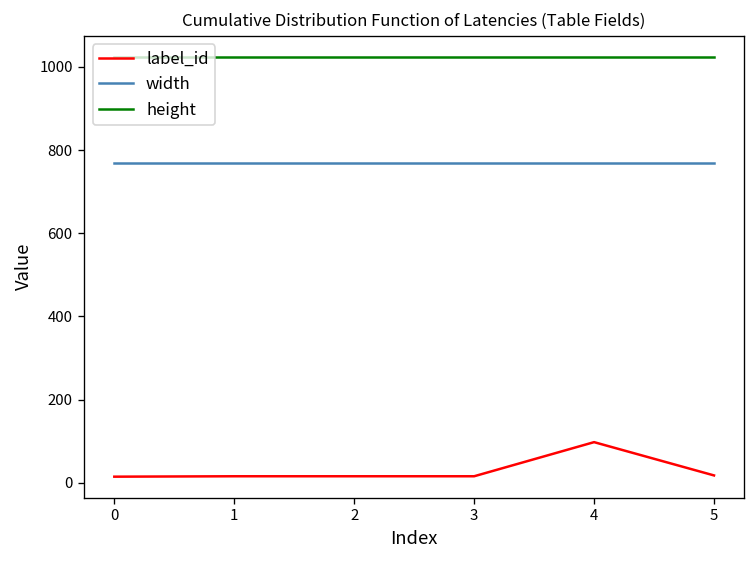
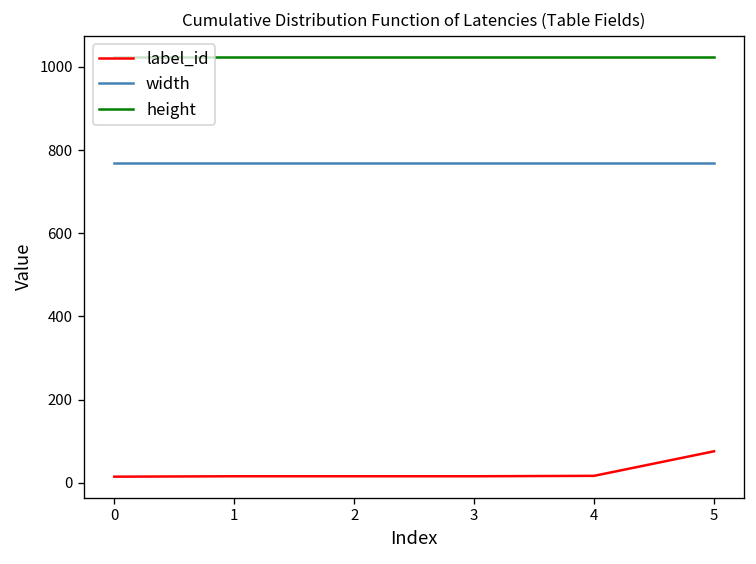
  {
    "label_id": {
      "0": 20,
      "1": 20,
      "2": 20,
      "3": 20,
-     "4": 100,
-     "5": 20
+     "4": 20,
+     "5": 80
    },
    "width": {
      "0": 770,
      "1": 770,
      "2": 770,
      "3": 770,
      "4": 770,
      "5": 770
    },
    "height": {
      "1": 1020,
      "2": 1020,
      "3": 1020,
      "4": 1020,
      "5": 1020
    }
  }
